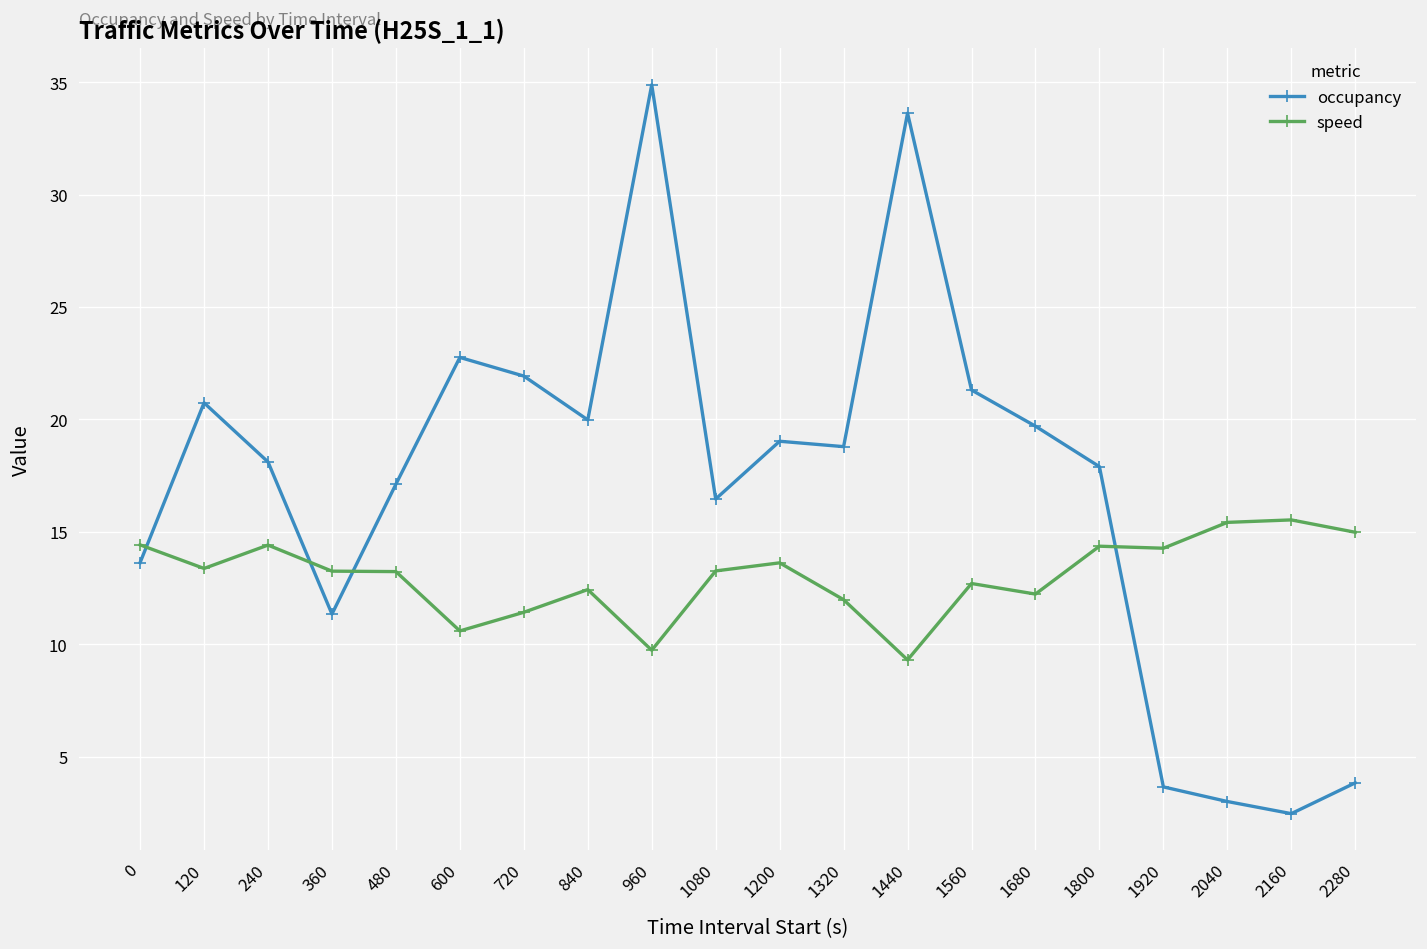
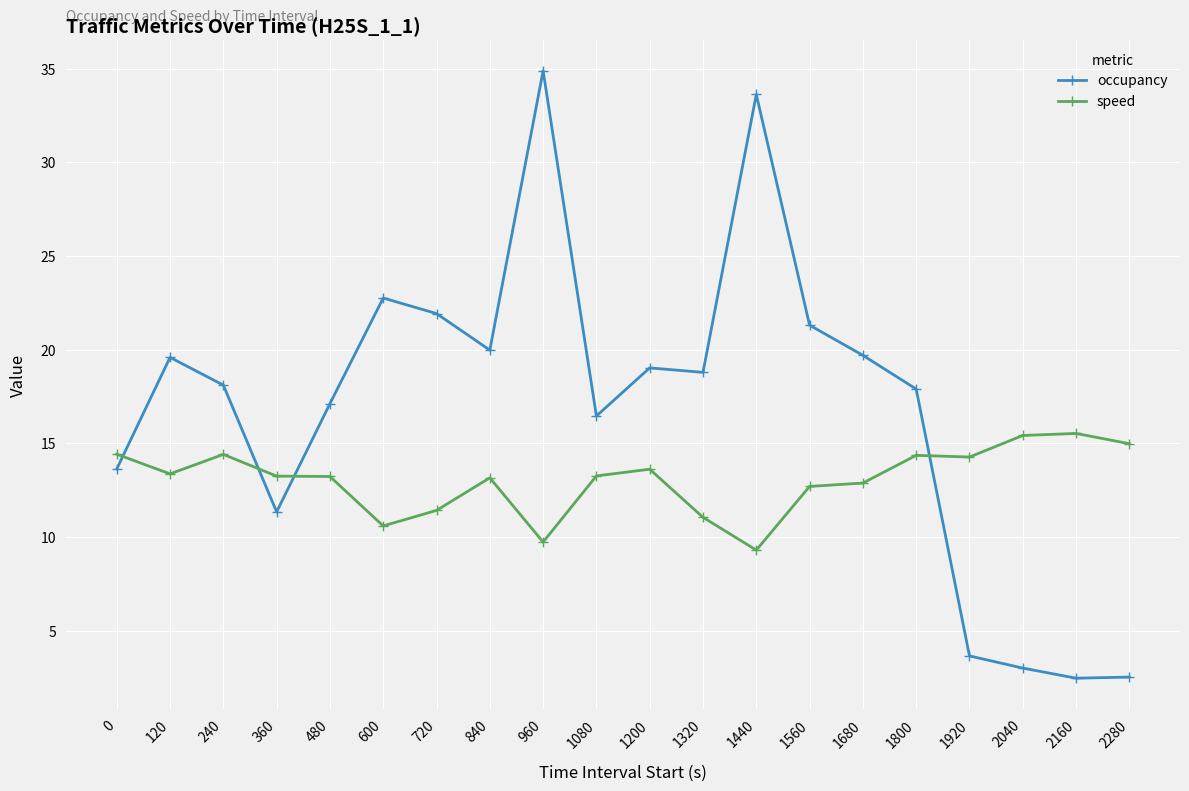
  {
    "occupancy": {
      "0": 13.6,
-     "120": 20.7,
+     "120": 19.6,
      "240": 18.1,
      "360": 11.3,
      "480": 17.1,
      "600": 22.8,
      "720": 21.9,
      "840": 20.0,
      "960": 34.9,
      "1080": 16.5,
      "1200": 19.0,
      "1320": 18.8,
      "1440": 33.6,
      "1560": 21.3,
      "1680": 19.7,
      "1800": 17.9,
      "1920": 3.7,
      "2040": 3.0,
      "2160": 2.5,
-     "2280": 3.8
+     "2280": 2.5
    },
    "speed": {
      "0": 14.4,
      "120": 13.4,
      "240": 14.4,
      "360": 13.3,
      "480": 13.2,
      "600": 10.6,
      "720": 11.4,
-     "840": 12.4,
+     "840": 13.2,
      "960": 9.7,
      "1080": 13.3,
      "1200": 13.6,
-     "1320": 12.0,
+     "1320": 11.1,
      "1440": 9.3,
      "1560": 12.7,
-     "1680": 12.2,
+     "1680": 12.9,
      "1800": 14.4,
      "1920": 14.3,
      "2040": 15.4,
      "2160": 15.5,
      "2280": 15.0
    }
  }
